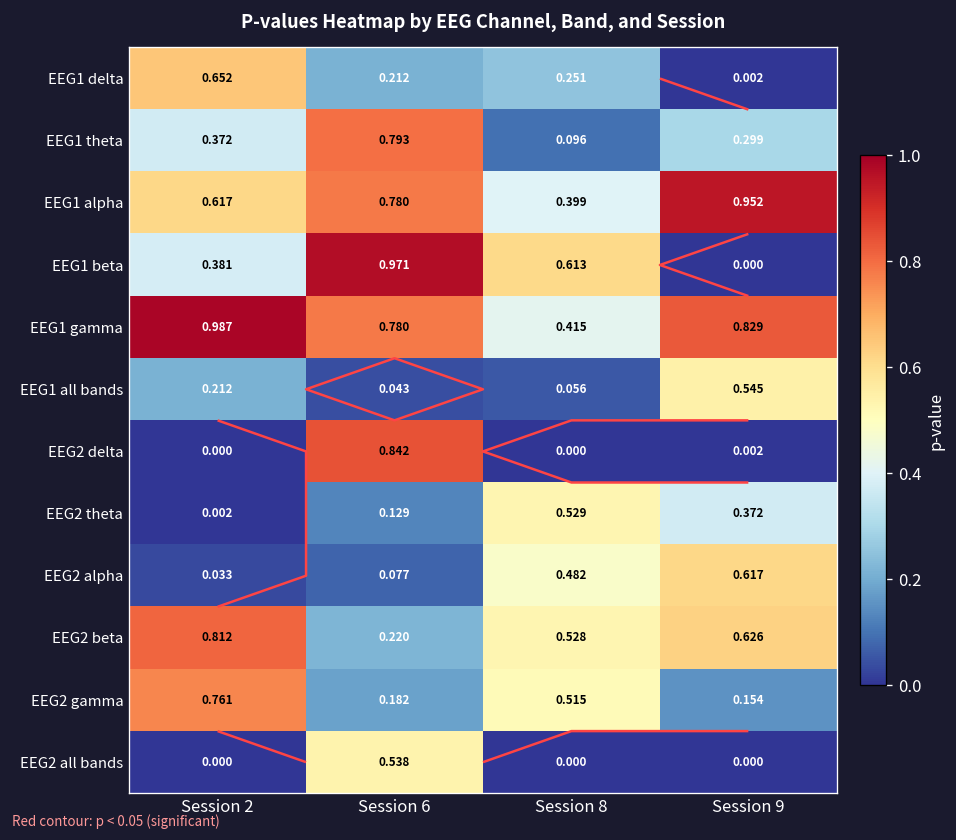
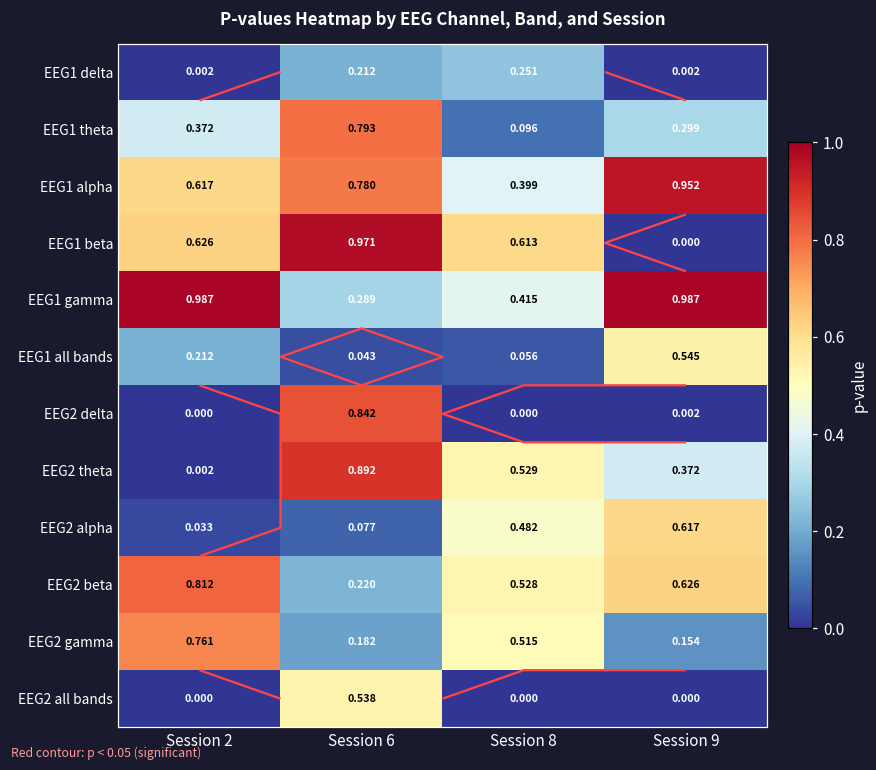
  {
    "EEG1 delta": {
-     "Session 2": 0.652,
+     "Session 2": 0.002,
      "Session 6": 0.212,
      "Session 8": 0.251,
      "Session 9": 0.002
    },
    "EEG1 theta": {
      "Session 2": 0.372,
      "Session 6": 0.793,
      "Session 8": 0.096,
      "Session 9": 0.299
    },
    "EEG1 alpha": {
      "Session 2": 0.617,
      "Session 6": 0.780,
      "Session 8": 0.399,
      "Session 9": 0.952
    },
    "EEG1 beta": {
-     "Session 2": 0.381,
+     "Session 2": 0.626,
      "Session 6": 0.971,
      "Session 8": 0.613,
      "Session 9": 0.000
    },
    "EEG1 gamma": {
      "Session 2": 0.987,
-     "Session 6": 0.780,
+     "Session 6": 0.289,
      "Session 8": 0.415,
-     "Session 9": 0.829
+     "Session 9": 0.987
    },
    "EEG1 all bands": {
      "Session 2": 0.212,
      "Session 6": 0.043,
      "Session 8": 0.056,
      "Session 9": 0.545
    },
    "EEG2 delta": {
      "Session 2": 0.000,
      "Session 6": 0.842,
      "Session 8": 0.000,
      "Session 9": 0.002
    },
    "EEG2 theta": {
      "Session 2": 0.002,
-     "Session 6": 0.129,
+     "Session 6": 0.892,
      "Session 8": 0.529,
      "Session 9": 0.372
    },
    "EEG2 alpha": {
      "Session 2": 0.033,
      "Session 6": 0.077,
      "Session 8": 0.482,
      "Session 9": 0.617
    },
    "EEG2 beta": {
      "Session 2": 0.812,
      "Session 6": 0.220,
      "Session 8": 0.528,
      "Session 9": 0.626
    },
    "EEG2 gamma": {
      "Session 2": 0.761,
      "Session 6": 0.182,
      "Session 8": 0.515,
      "Session 9": 0.154
    },
    "EEG2 all bands": {
      "Session 2": 0.000,
      "Session 6": 0.538,
      "Session 8": 0.000,
      "Session 9": 0.000
    }
  }
